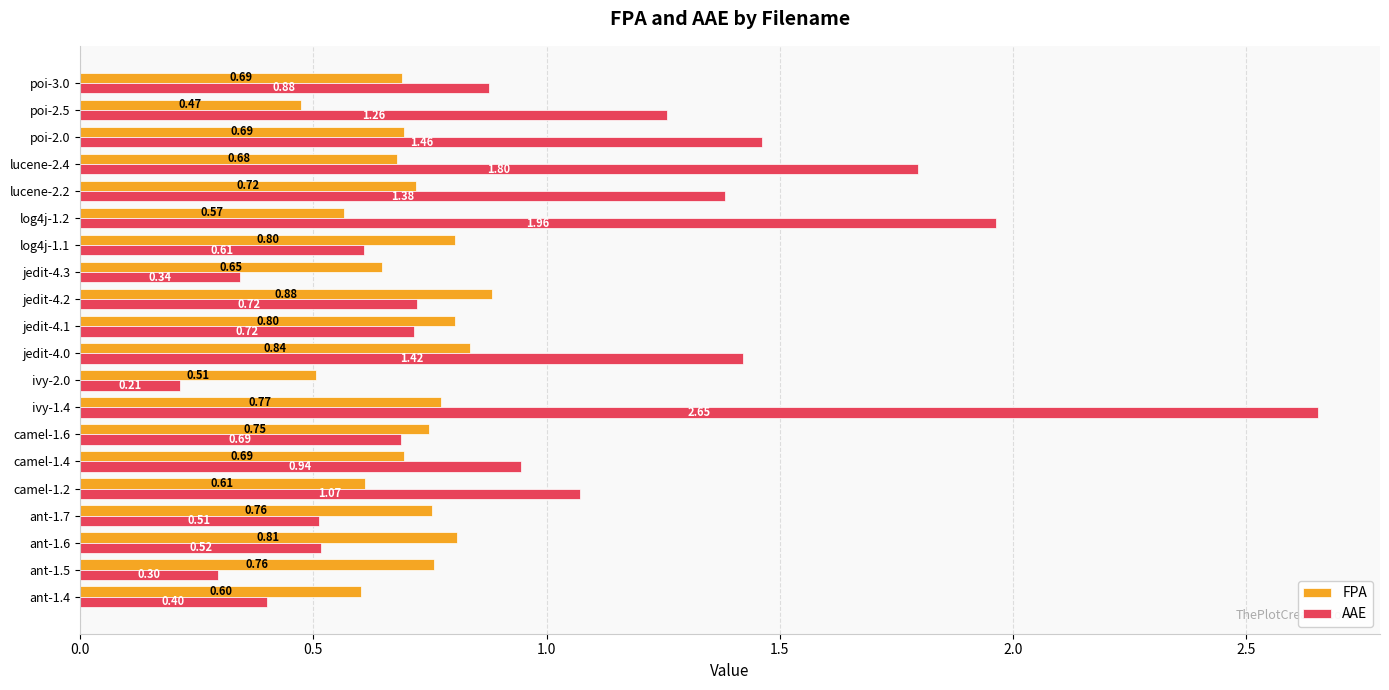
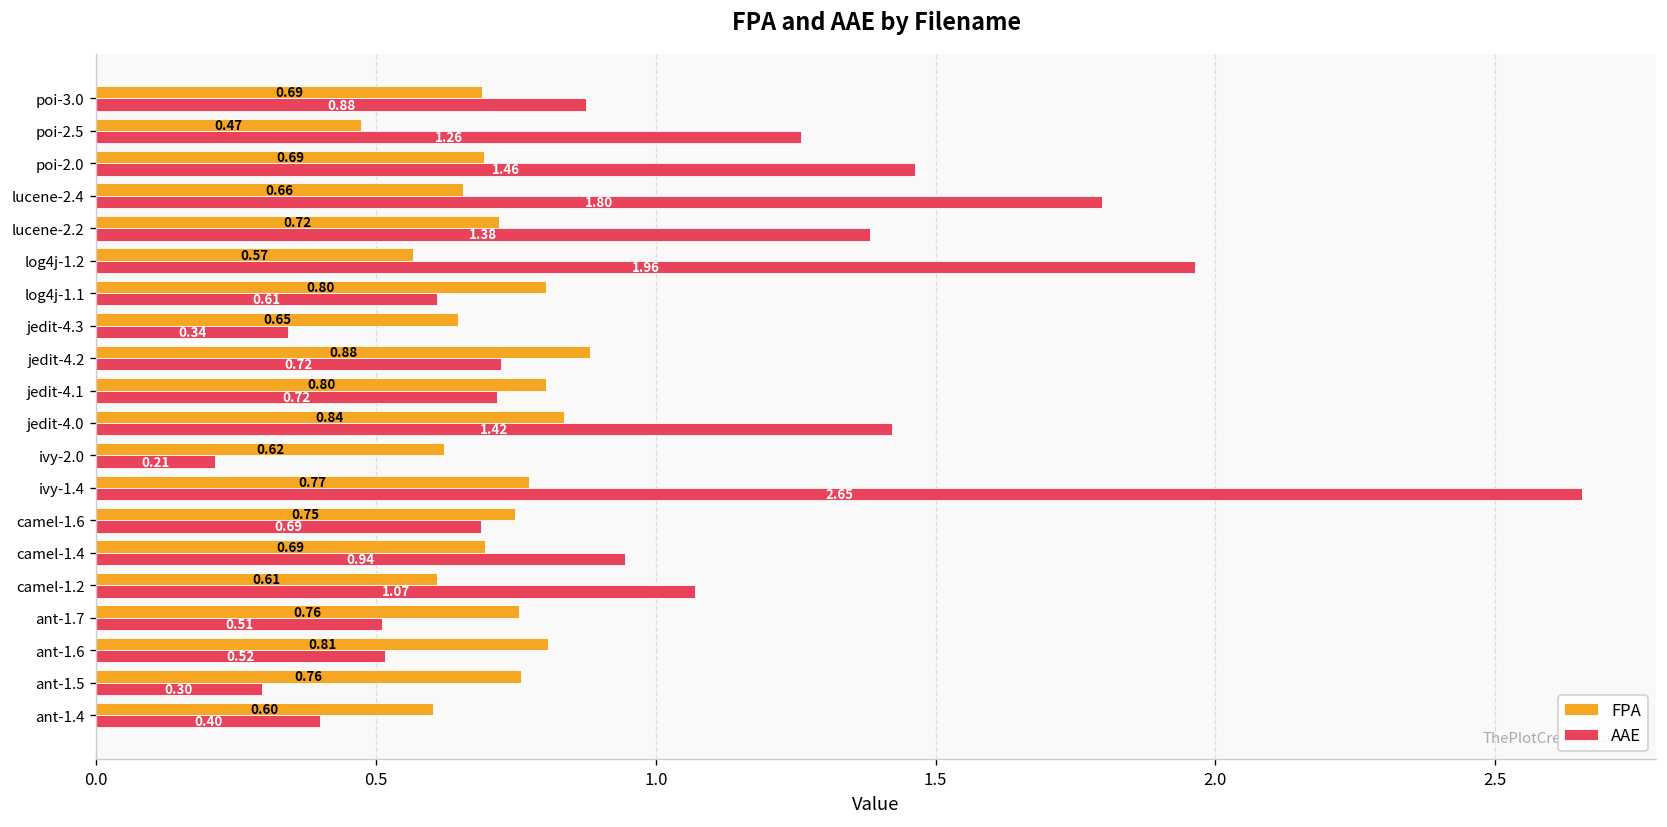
  {
    "FPA": {
      "poi-3.0": 0.69,
      "poi-2.5": 0.47,
      "poi-2.0": 0.69,
-     "lucene-2.4": 0.68,
+     "lucene-2.4": 0.66,
      "lucene-2.2": 0.72,
      "log4j-1.2": 0.57,
      "log4j-1.1": 0.80,
      "jedit-4.3": 0.65,
      "jedit-4.2": 0.88,
      "jedit-4.1": 0.80,
      "jedit-4.0": 0.84,
-     "ivy-2.0": 0.51,
+     "ivy-2.0": 0.62,
      "ivy-1.4": 0.77,
      "camel-1.6": 0.75,
      "camel-1.4": 0.69,
      "camel-1.2": 0.61,
      "ant-1.7": 0.76,
      "ant-1.6": 0.81,
      "ant-1.5": 0.76,
      "ant-1.4": 0.60
    },
    "AAE": {
      "poi-3.0": 0.88,
      "poi-2.5": 1.26,
      "poi-2.0": 1.46,
      "lucene-2.4": 1.80,
      "lucene-2.2": 1.38,
      "log4j-1.2": 1.96,
      "log4j-1.1": 0.61,
      "jedit-4.3": 0.34,
      "jedit-4.2": 0.72,
      "jedit-4.1": 0.72,
      "jedit-4.0": 1.42,
      "ivy-2.0": 0.21,
      "ivy-1.4": 2.65,
      "camel-1.6": 0.69,
      "camel-1.4": 0.94,
      "camel-1.2": 1.07,
      "ant-1.7": 0.51,
      "ant-1.6": 0.52,
      "ant-1.5": 0.30,
      "ant-1.4": 0.40
    }
  }
